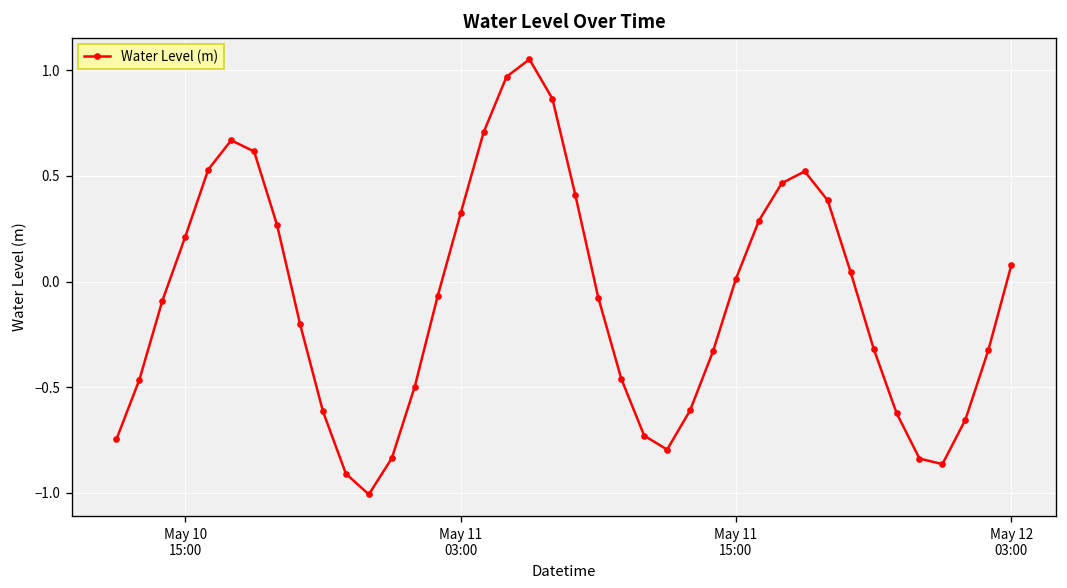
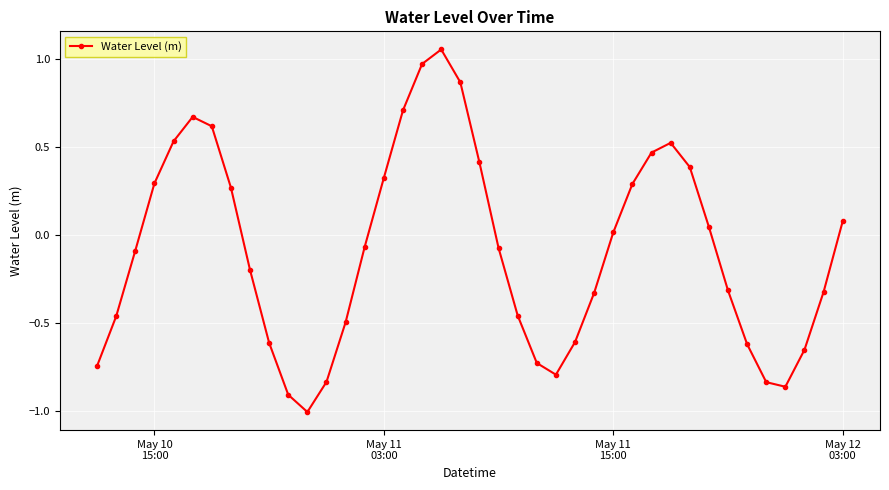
  {
-   "May 10 15:00": 0.21,
+   "May 10 15:00": 0.29,
    "May 11 03:00": 0.32,
    "May 11 15:00": 0.01,
    "May 12 03:00": 0.08
  }
